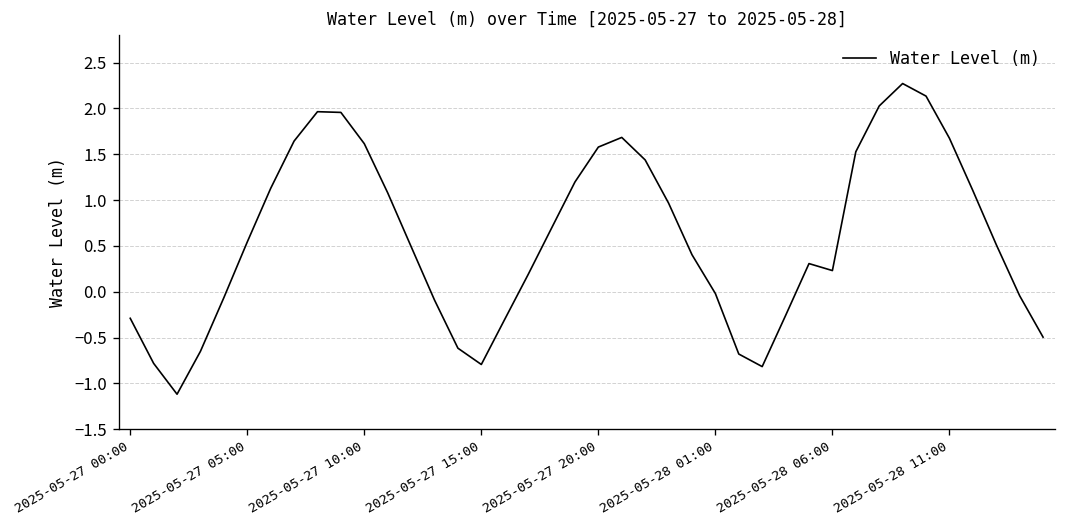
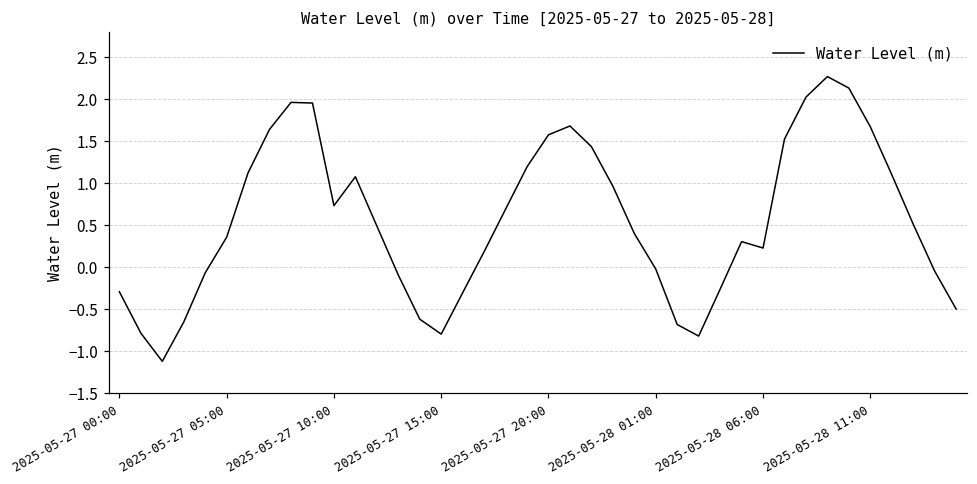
  {
    "2025-05-27 00:00": -0.3,
-   "2025-05-27 05:00": 0.5,
-   "2025-05-27 10:00": 1.6,
+   "2025-05-27 05:00": 0.4,
+   "2025-05-27 10:00": 0.7,
    "2025-05-27 15:00": -0.8,
    "2025-05-27 20:00": 1.6,
    "2025-05-28 01:00": 0.0,
    "2025-05-28 06:00": 0.2,
    "2025-05-28 11:00": 1.7
  }
